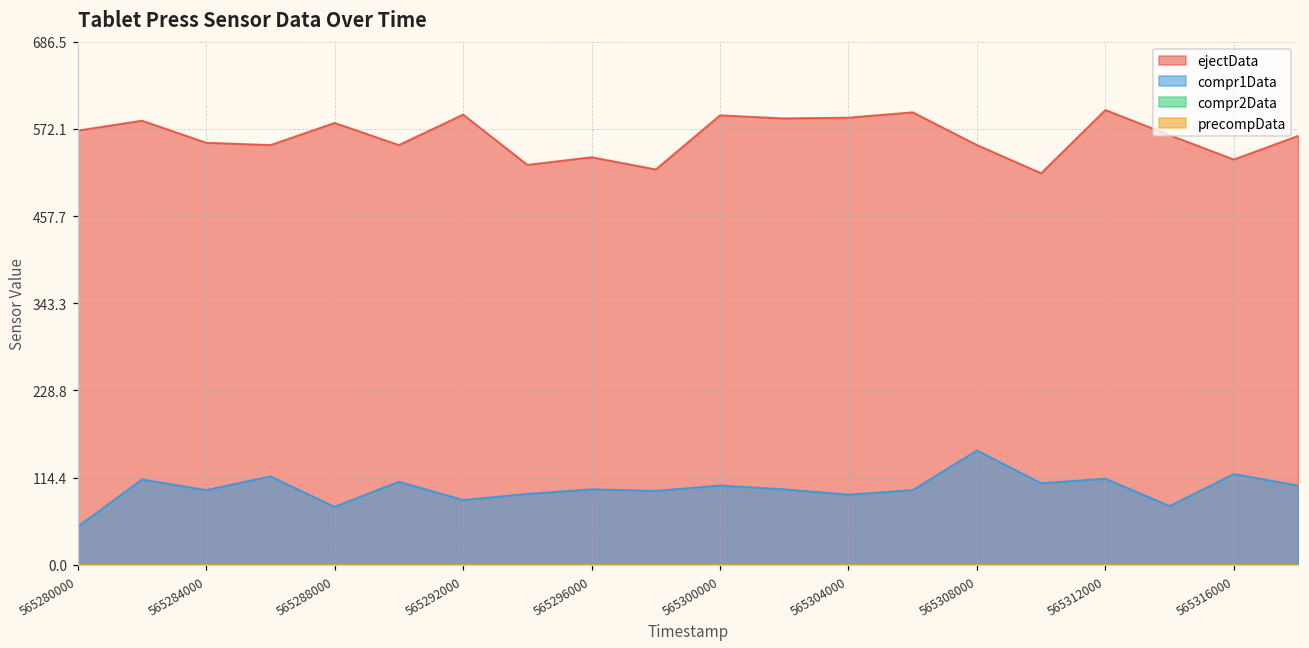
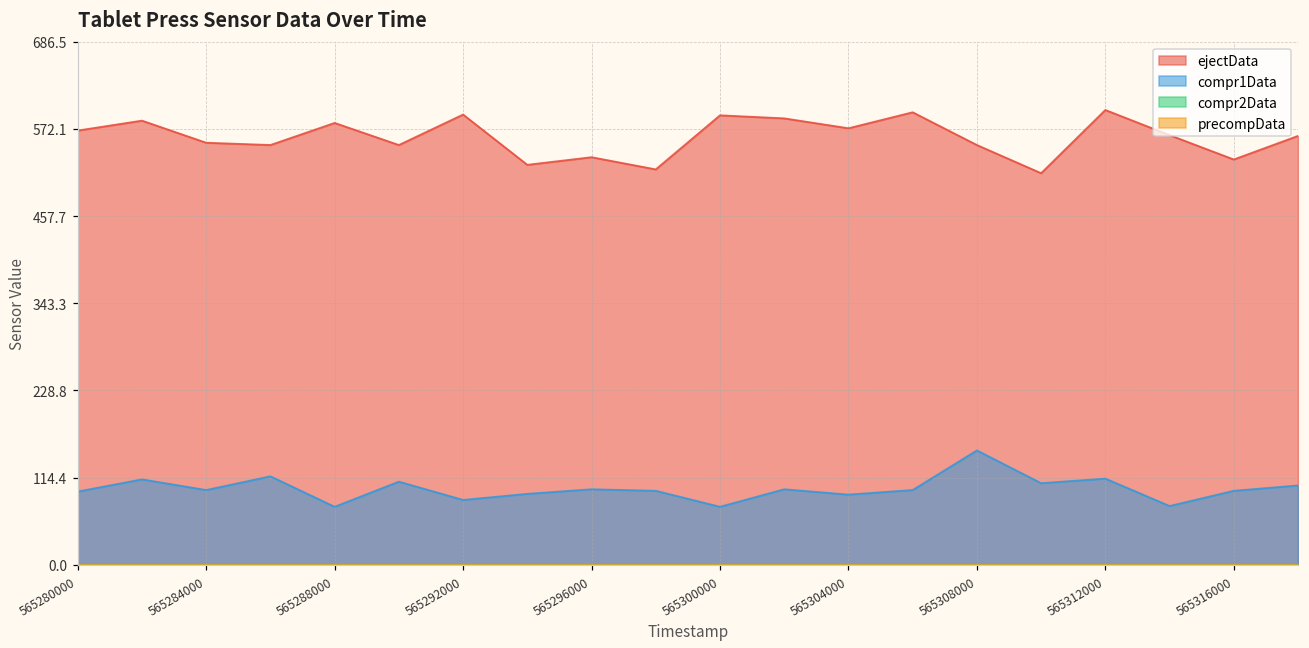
  {
    "ejectData": {
      "565280000": 570,
      "565284000": 550,
      "565288000": 580,
      "565292000": 590,
      "565296000": 540,
      "565300000": 590,
-     "565304000": 590,
+     "565304000": 570,
      "565308000": 550,
      "565312000": 600,
      "565316000": 530
    },
    "compr1Data": {
-     "565280000": 50,
+     "565280000": 100,
      "565284000": 100,
      "565288000": 80,
      "565292000": 90,
      "565296000": 100,
-     "565300000": 100,
+     "565300000": 80,
      "565304000": 90,
      "565308000": 150,
      "565312000": 110,
-     "565316000": 120
+     "565316000": 100
    },
    "precompData": {
      "565280000": 0,
      "565284000": 0,
      "565288000": 0,
      "565292000": 0,
      "565296000": 0,
      "565300000": 0,
      "565304000": 0,
      "565308000": 0,
      "565312000": 0,
      "565316000": 0
    }
  }
